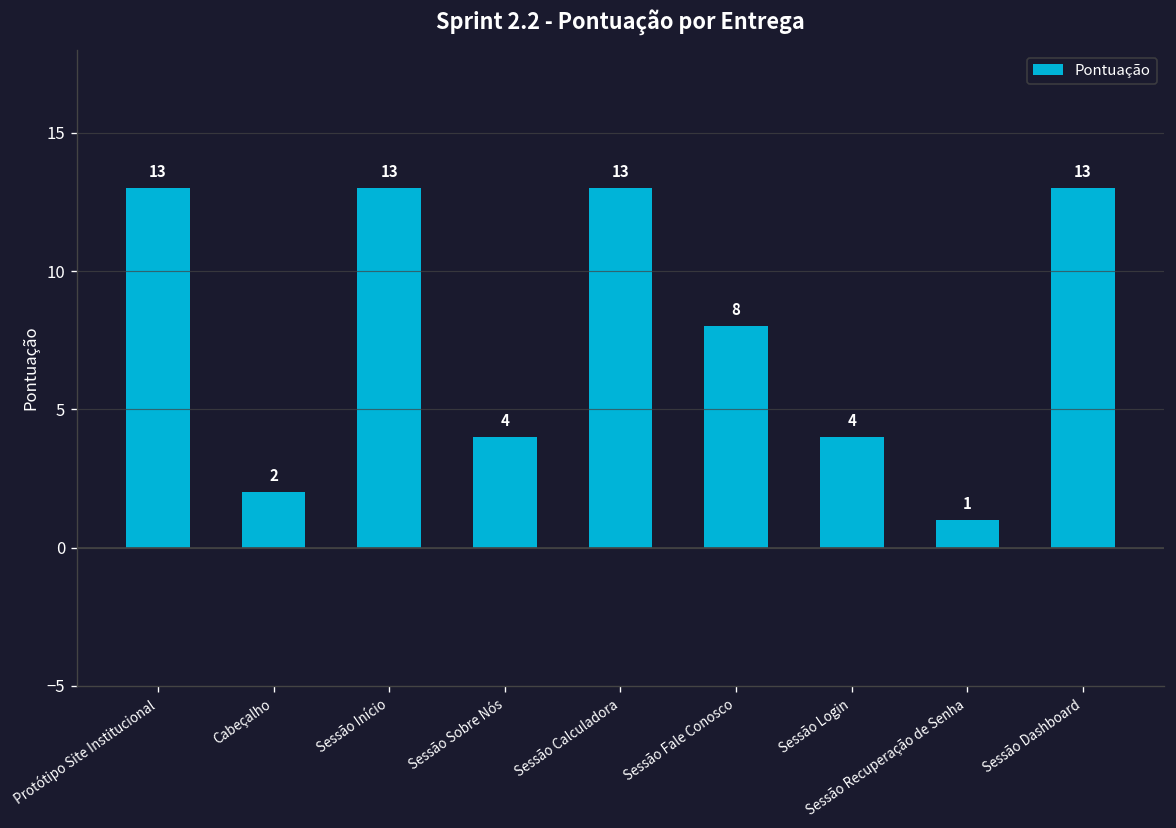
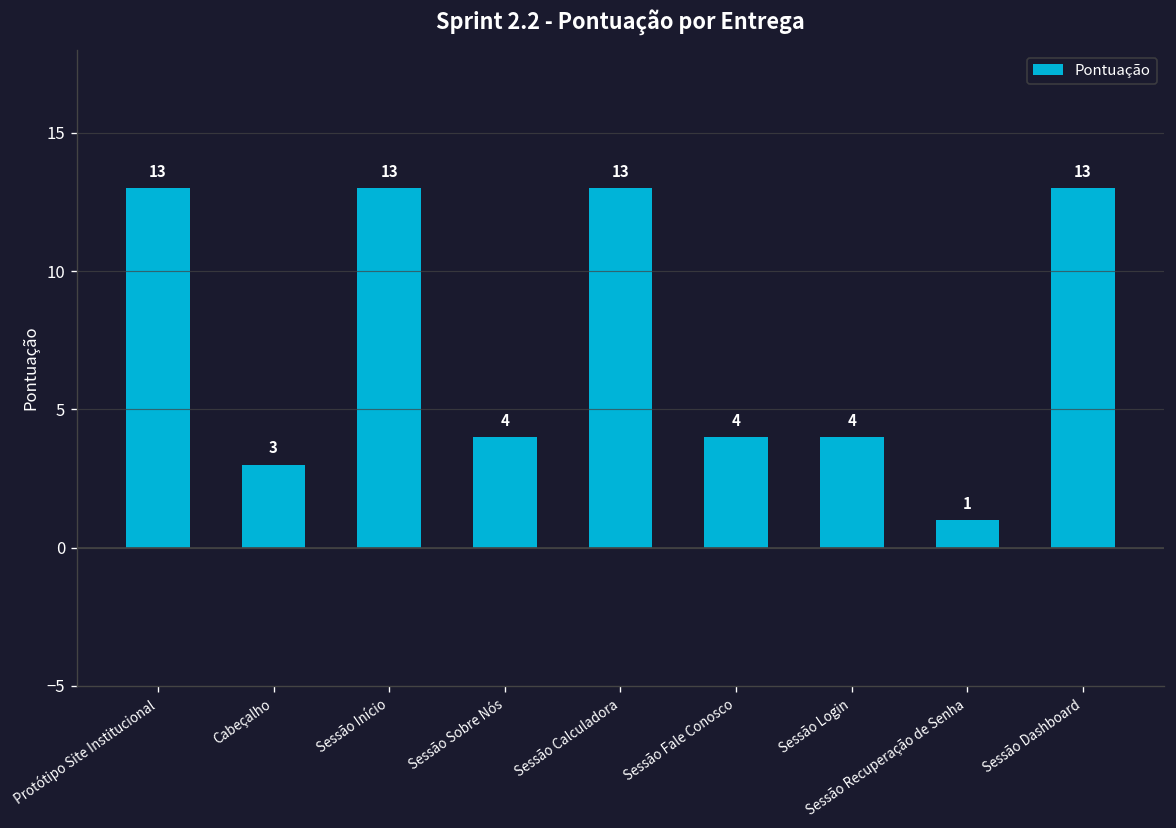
  {
    "Protótipo Site Institucional": 13,
-   "Cabeçalho": 2,
+   "Cabeçalho": 3,
    "Sessão Início": 13,
    "Sessão Sobre Nós": 4,
    "Sessão Calculadora": 13,
-   "Sessão Fale Conosco": 8,
+   "Sessão Fale Conosco": 4,
    "Sessão Login": 4,
    "Sessão Recuperação de Senha": 1,
    "Sessão Dashboard": 13
  }
